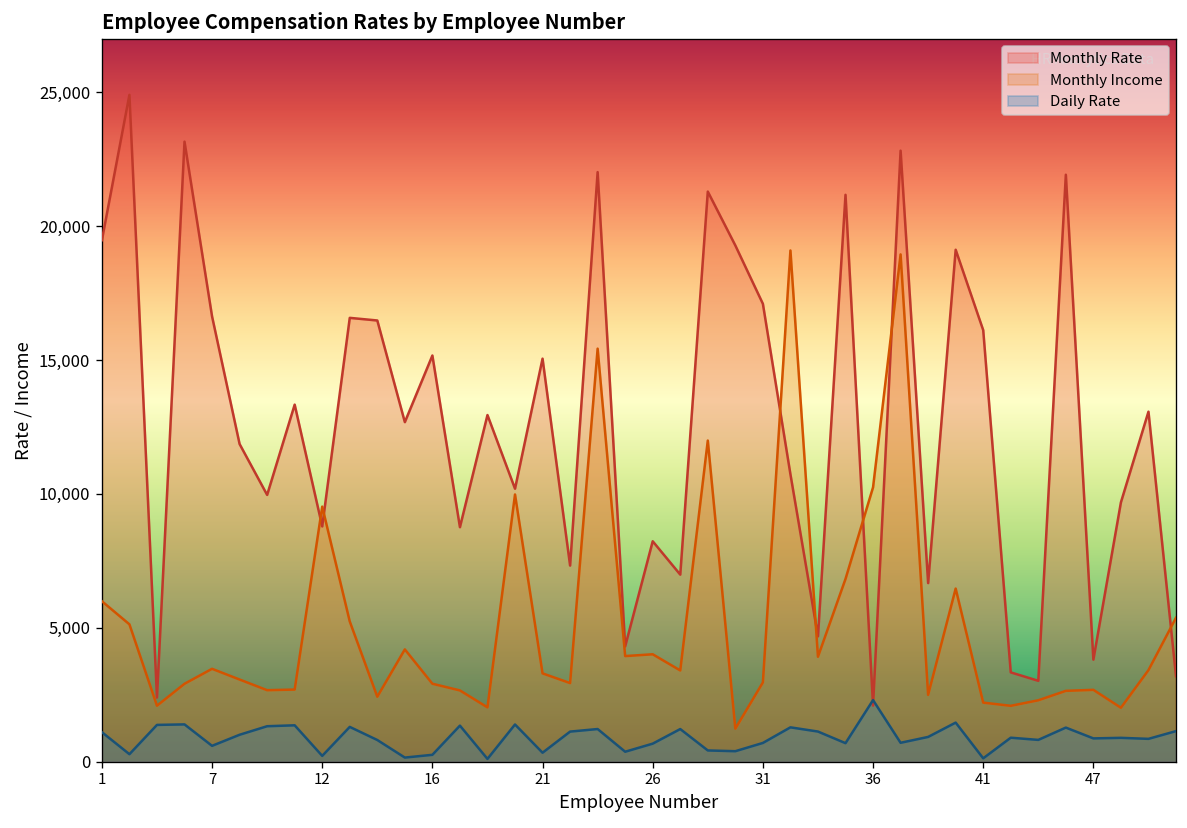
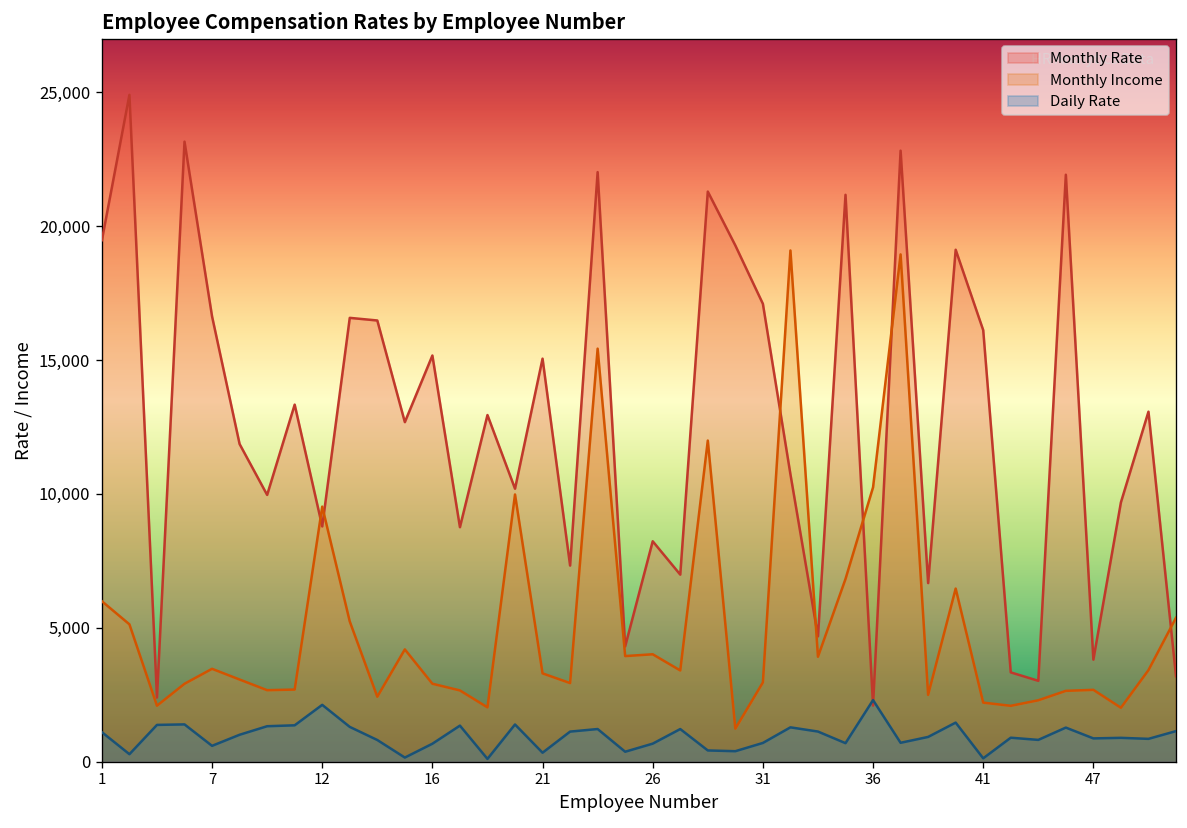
  {
    "Daily Rate": {
-     "12": "200",
-     "16": "300",
+     "12": "2,100",
+     "16": "700",
      "36": "2,300",
      "41": "100",
      "47": "900"
    }
  }
